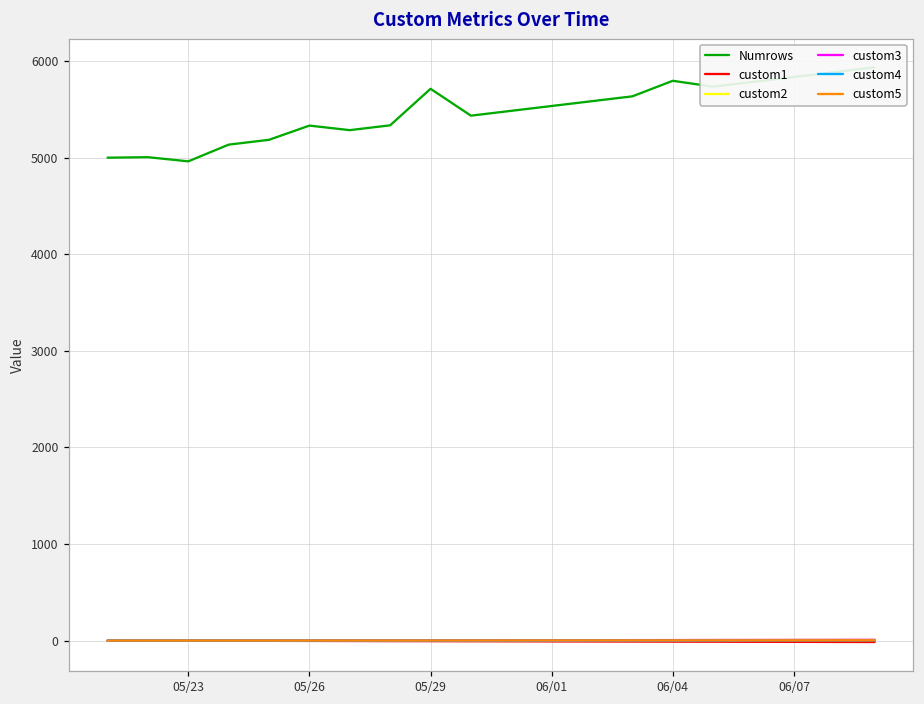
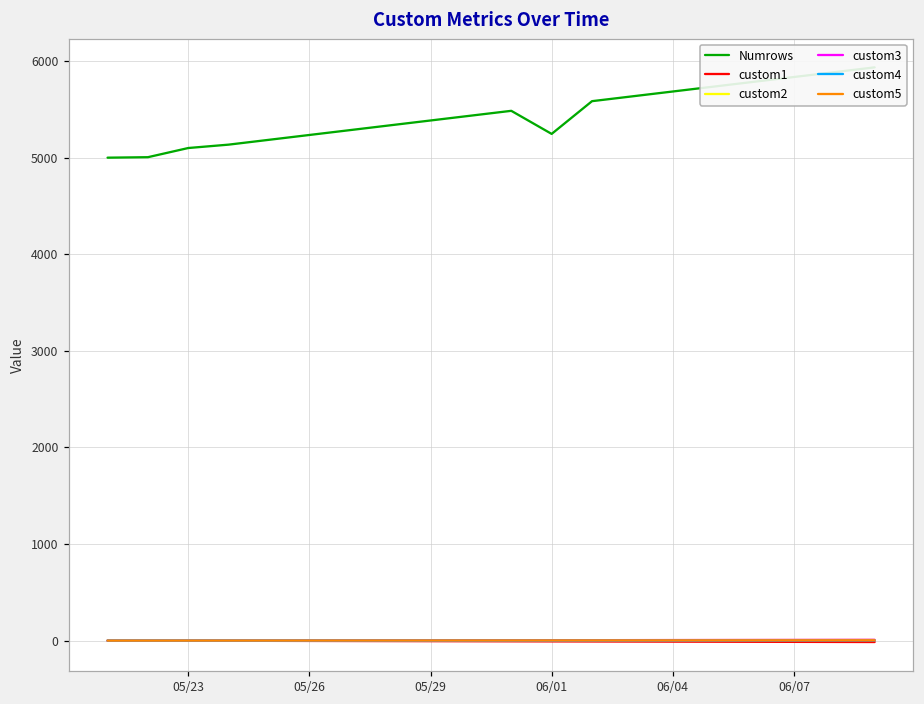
  {
    "Numrows": {
-     "05/23": 5000,
-     "05/26": 5300,
-     "05/29": 5700,
-     "06/01": 5500,
-     "06/04": 5800
+     "05/23": 5100,
+     "05/26": 5200,
+     "05/29": 5400,
+     "06/01": 5200,
+     "06/04": 5700
    }
  }
